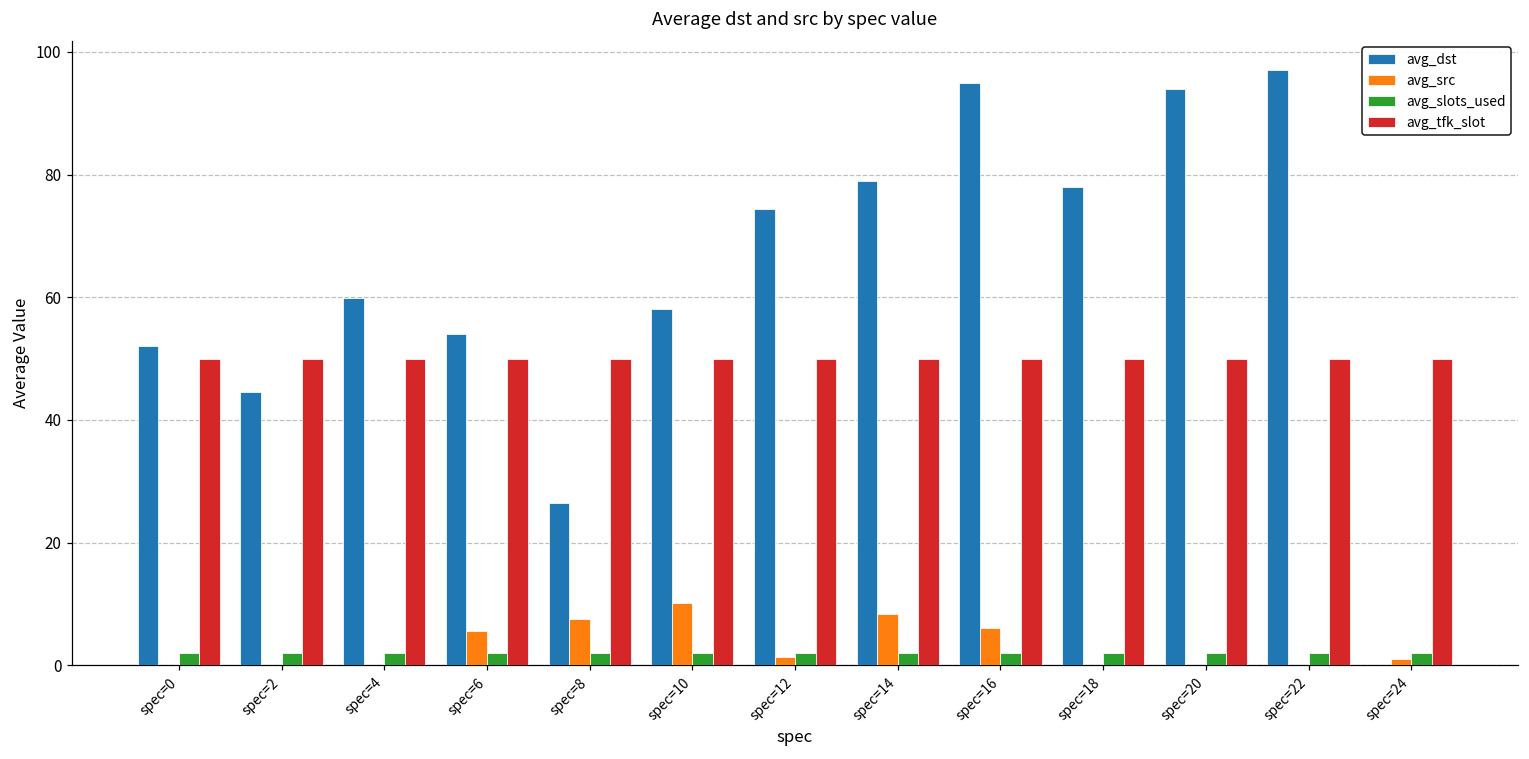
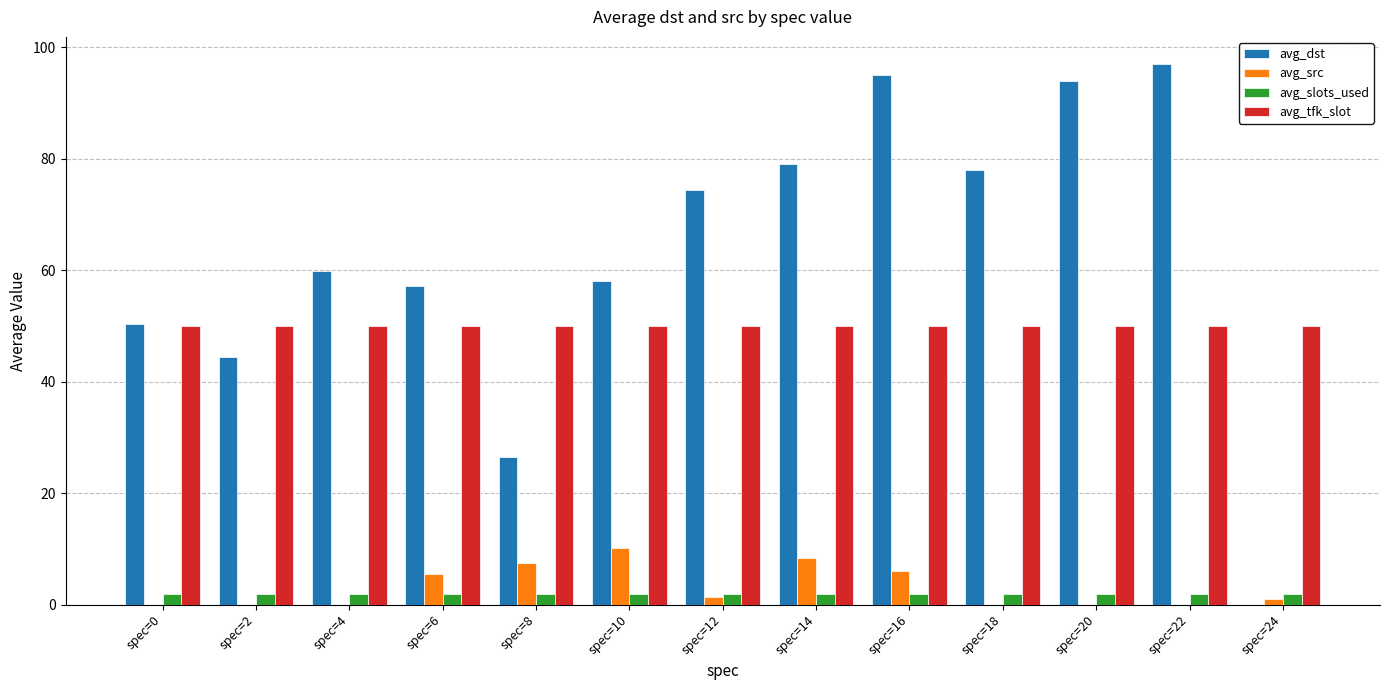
  {
    "avg_dst": {
-     "spec=0": 52,
+     "spec=0": 50,
      "spec=2": 45,
      "spec=4": 60,
-     "spec=6": 54,
+     "spec=6": 57,
      "spec=8": 27,
      "spec=10": 58,
      "spec=12": 74,
      "spec=14": 79,
      "spec=16": 95,
      "spec=18": 78,
      "spec=20": 94,
      "spec=22": 97,
      "spec=24": 0
    },
    "avg_src": {
      "spec=0": 0,
      "spec=2": 0,
      "spec=4": 0,
      "spec=6": 6,
      "spec=8": 8,
      "spec=10": 10,
      "spec=12": 1,
      "spec=14": 8,
      "spec=16": 6,
      "spec=18": 0,
      "spec=20": 0,
      "spec=22": 0,
      "spec=24": 1
    },
    "avg_slots_used": {
      "spec=0": 2,
      "spec=2": 2,
      "spec=4": 2,
      "spec=6": 2,
      "spec=8": 2,
      "spec=10": 2,
      "spec=12": 2,
      "spec=14": 2,
      "spec=16": 2,
      "spec=18": 2,
      "spec=20": 2,
      "spec=22": 2,
      "spec=24": 2
    },
    "avg_tfk_slot": {
      "spec=0": 50,
      "spec=2": 50,
      "spec=4": 50,
      "spec=6": 50,
      "spec=8": 50,
      "spec=10": 50,
      "spec=12": 50,
      "spec=14": 50,
      "spec=16": 50,
      "spec=18": 50,
      "spec=20": 50,
      "spec=22": 50,
      "spec=24": 50
    }
  }
